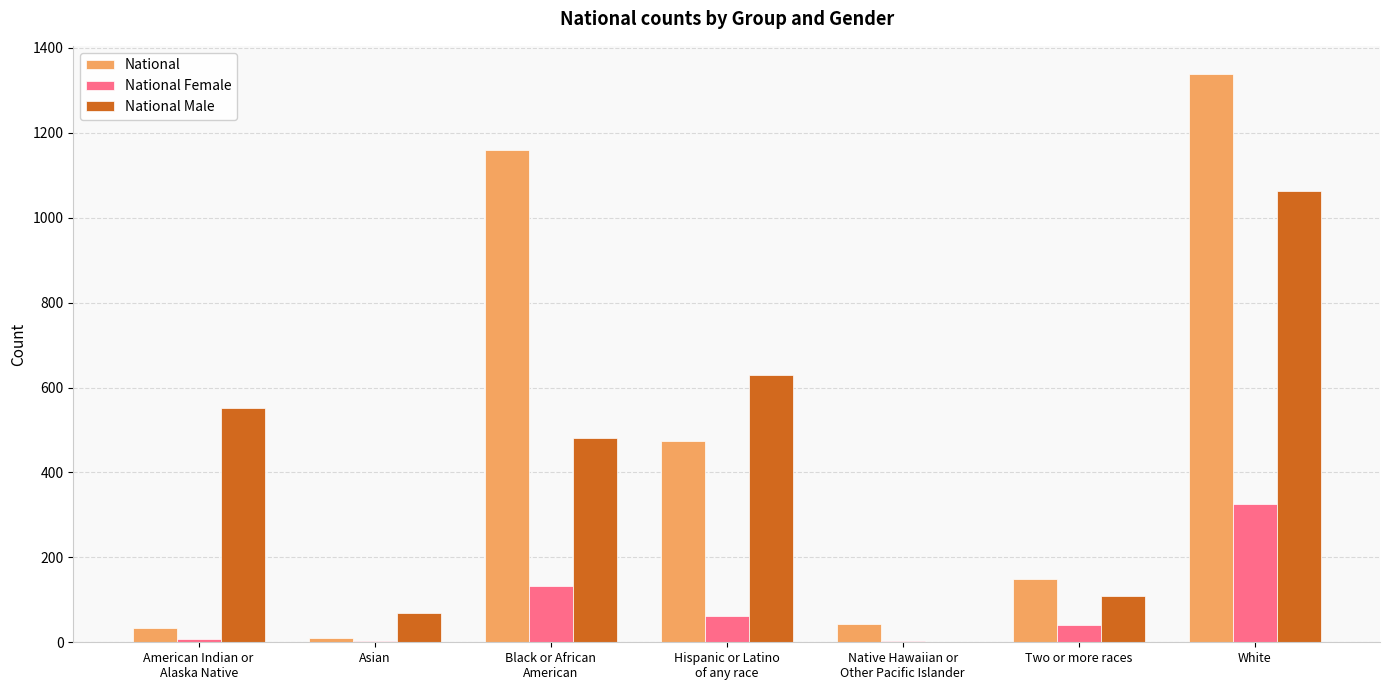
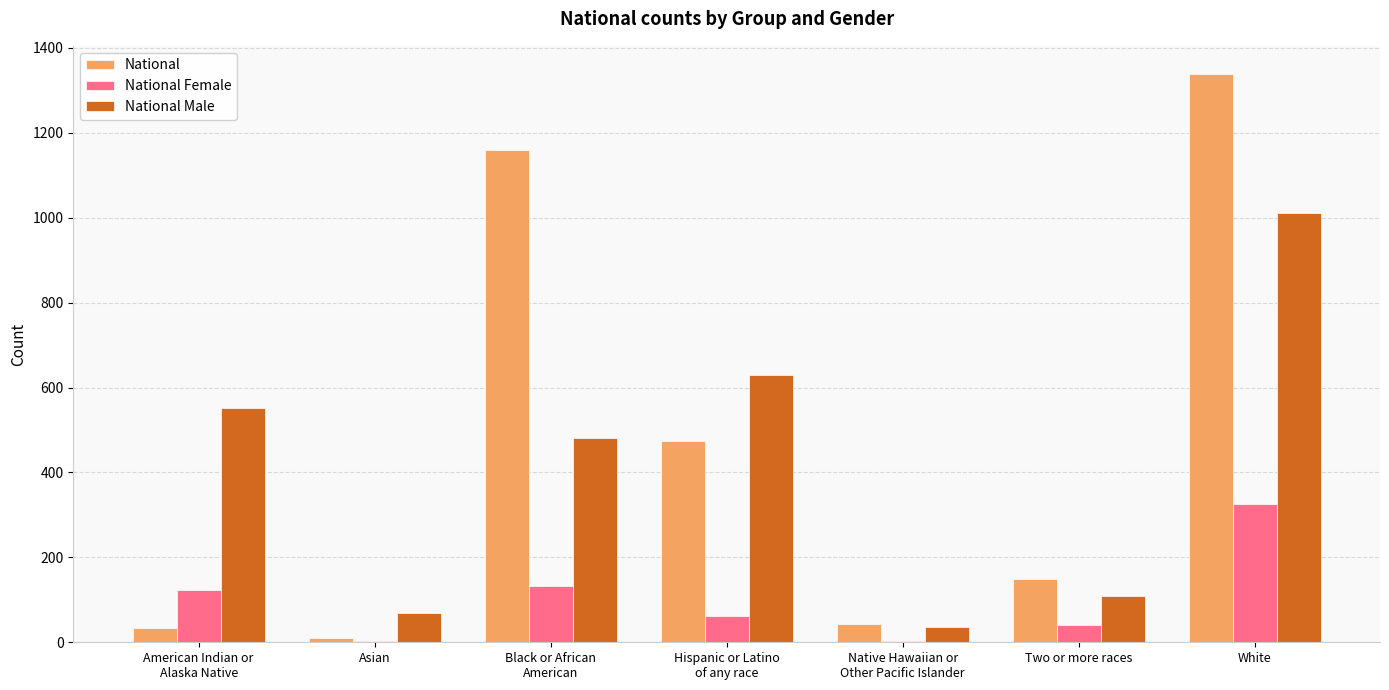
  {
    "National": {
      "American Indian or Alaska Native": 30,
      "Asian": 10,
      "Black or African American": 1160,
      "Hispanic or Latino of any race": 470,
      "Native Hawaiian or Other Pacific Islander": 40,
      "Two or more races": 150,
      "White": 1340
    },
    "National Female": {
-     "American Indian or Alaska Native": 10,
+     "American Indian or Alaska Native": 120,
      "Black or African American": 130,
      "Hispanic or Latino of any race": 60,
      "Two or more races": 40,
      "White": 330
    },
    "National Male": {
      "American Indian or Alaska Native": 550,
      "Asian": 70,
      "Black or African American": 480,
      "Hispanic or Latino of any race": 630,
-     "Native Hawaiian or Other Pacific Islander": 0,
+     "Native Hawaiian or Other Pacific Islander": 40,
      "Two or more races": 110,
-     "White": 1060
+     "White": 1010
    }
  }
